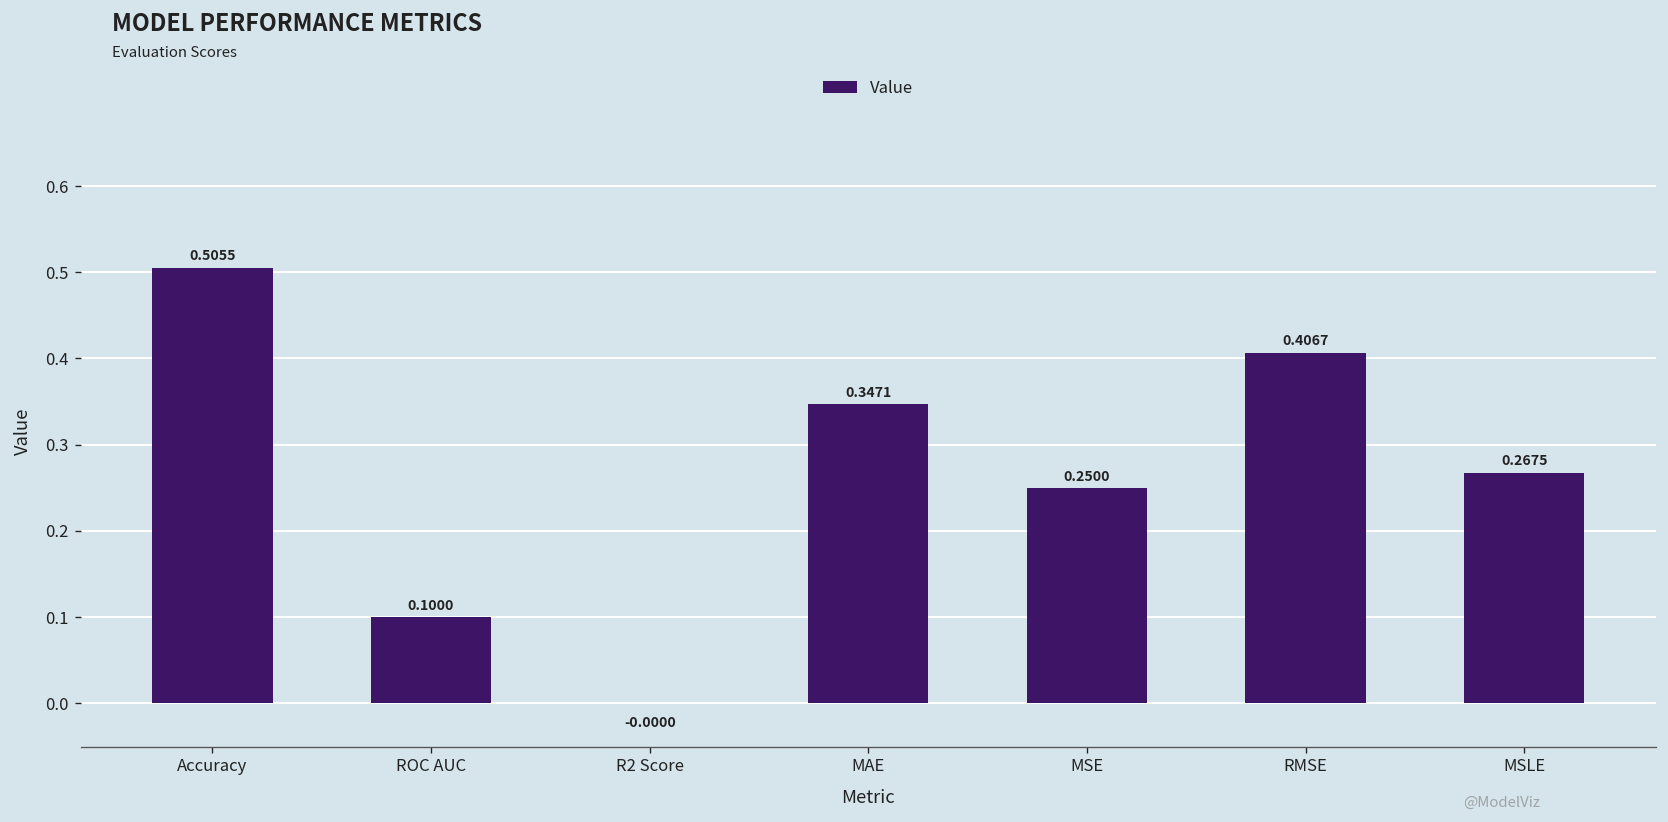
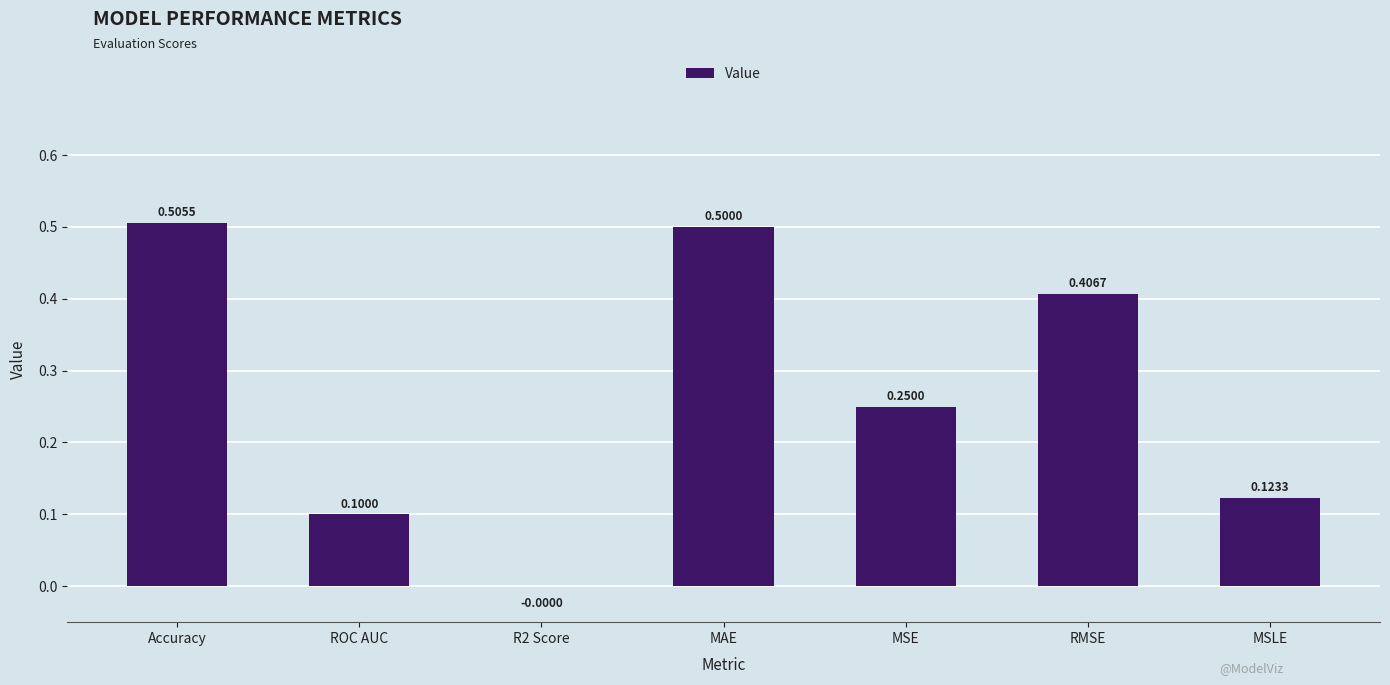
  {
    "Accuracy": 0.5055,
    "ROC AUC": 0.1000,
    "R2 Score": -0.0000,
-   "MAE": 0.3471,
+   "MAE": 0.5000,
    "MSE": 0.2500,
    "RMSE": 0.4067,
-   "MSLE": 0.2675
+   "MSLE": 0.1233
  }
